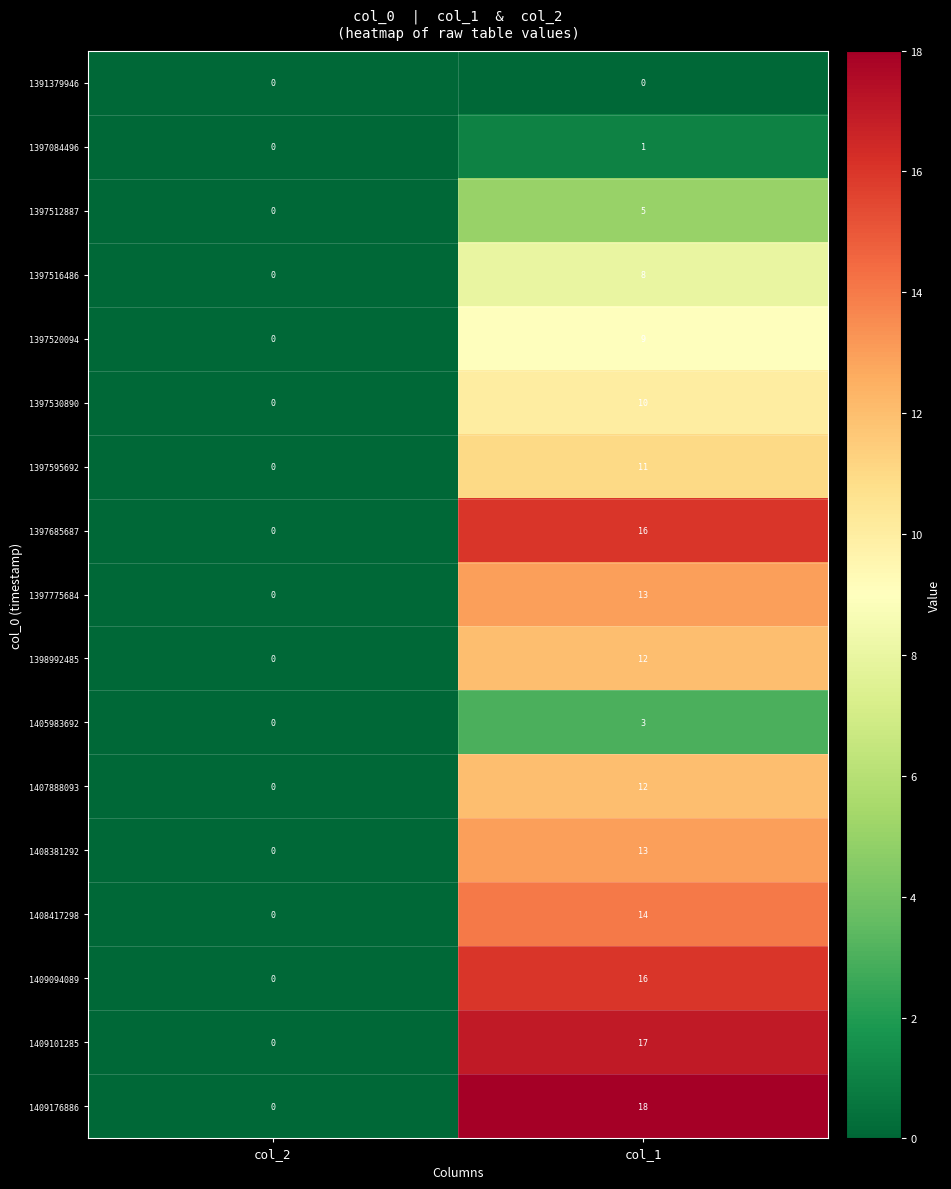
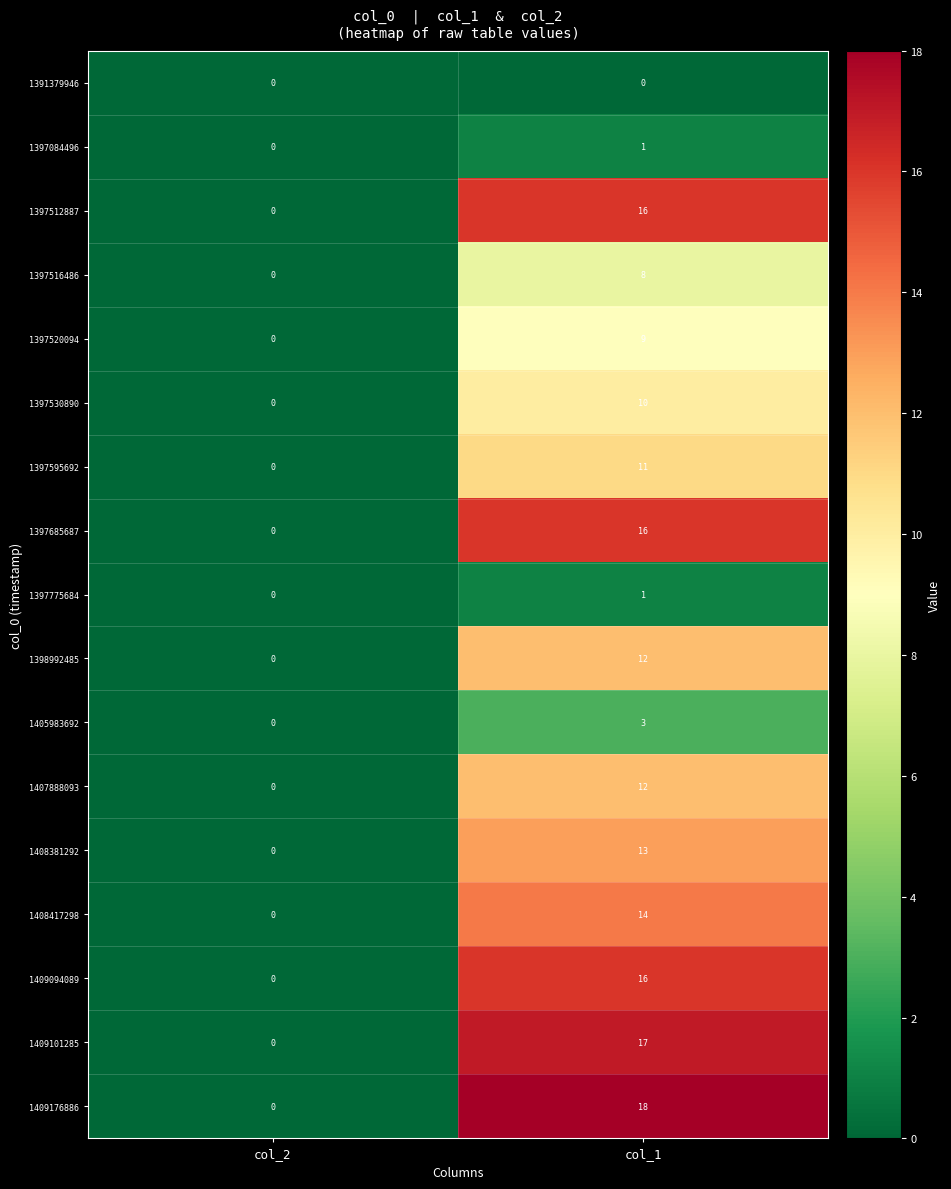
  {
    "1391379946": {
      "col_2": 0,
      "col_1": 0
    },
    "1397084496": {
      "col_2": 0,
      "col_1": 1
    },
    "1397512887": {
      "col_2": 0,
-     "col_1": 5
+     "col_1": 16
    },
    "1397516486": {
      "col_2": 0,
      "col_1": 8
    },
    "1397520094": {
      "col_2": 0,
      "col_1": 9
    },
    "1397530890": {
      "col_2": 0,
      "col_1": 10
    },
    "1397595692": {
      "col_2": 0,
      "col_1": 11
    },
    "1397685687": {
      "col_2": 0,
      "col_1": 16
    },
    "1397775684": {
      "col_2": 0,
-     "col_1": 13
+     "col_1": 1
    },
    "1398992485": {
      "col_2": 0,
      "col_1": 12
    },
    "1405983692": {
      "col_2": 0,
      "col_1": 3
    },
    "1407888093": {
      "col_2": 0,
      "col_1": 12
    },
    "1408381292": {
      "col_2": 0,
      "col_1": 13
    },
    "1408417298": {
      "col_2": 0,
      "col_1": 14
    },
    "1409094089": {
      "col_2": 0,
      "col_1": 16
    },
    "1409101285": {
      "col_2": 0,
      "col_1": 17
    },
    "1409176886": {
      "col_2": 0,
      "col_1": 18
    }
  }
